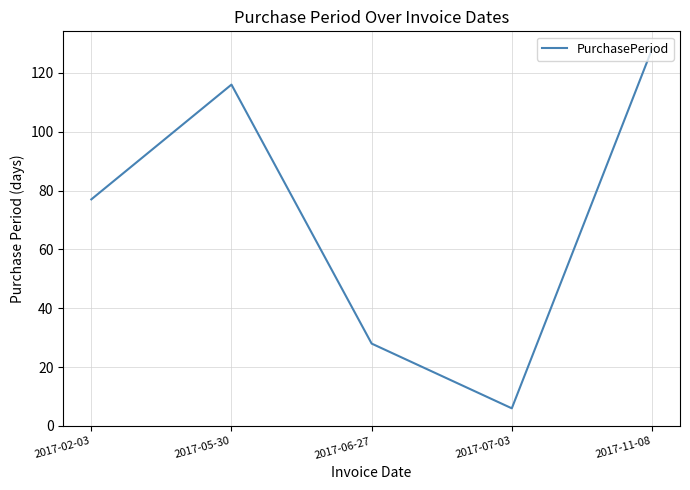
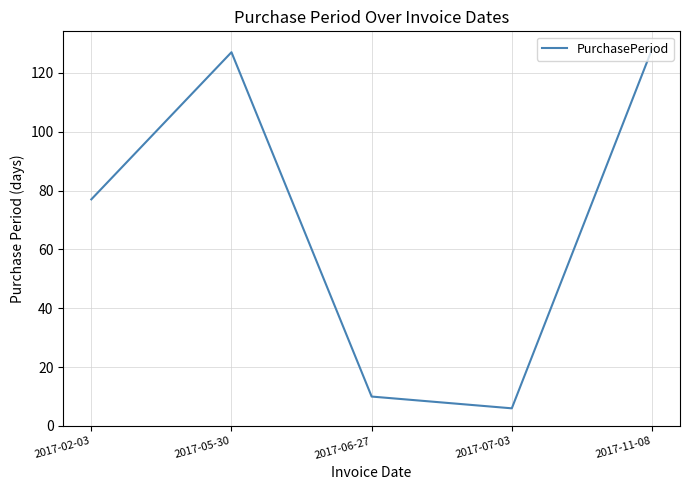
  {
    "2017-02-03": 77,
-   "2017-05-30": 116,
-   "2017-06-27": 28,
+   "2017-05-30": 127,
+   "2017-06-27": 10,
    "2017-07-03": 6
  }
